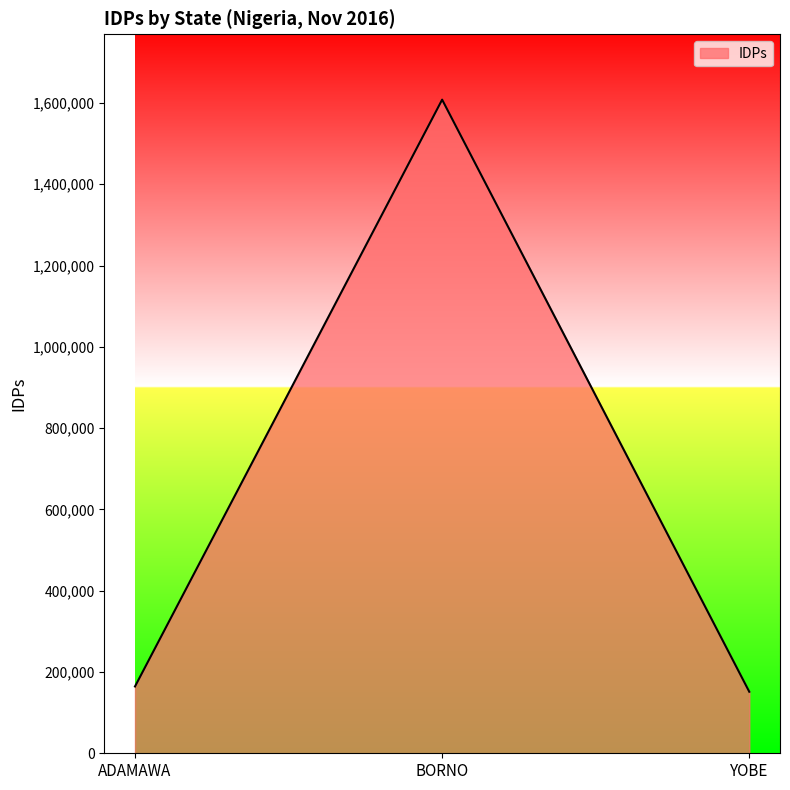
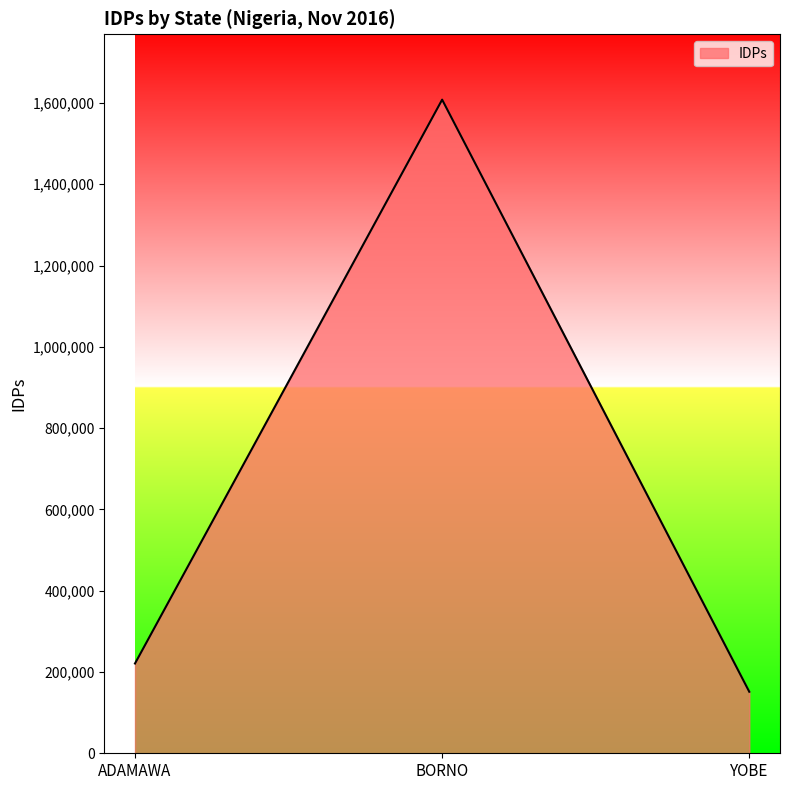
  {
-   "ADAMAWA": "160,000",
+   "ADAMAWA": "220,000",
    "BORNO": "1,610,000",
    "YOBE": "150,000"
  }
